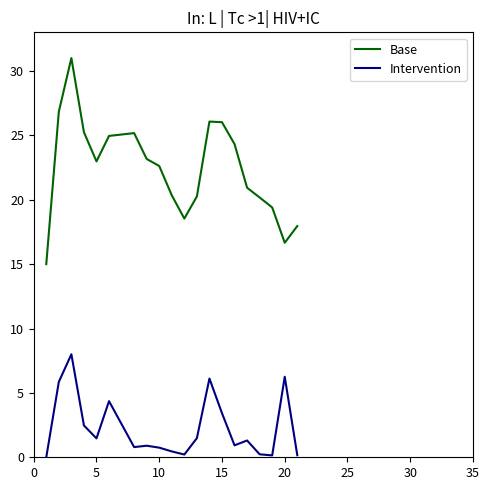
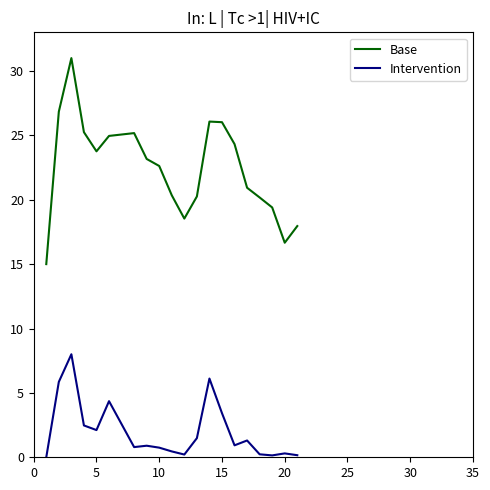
  {
    "Base": {
-     "5": 23.0,
+     "5": 23.8,
      "10": 22.6,
      "15": 26.0,
      "20": 16.7
    },
    "Intervention": {
-     "5": 1.5,
+     "5": 2.1,
      "10": 0.7,
      "15": 3.4,
-     "20": 6.3
+     "20": 0.3
    }
  }
